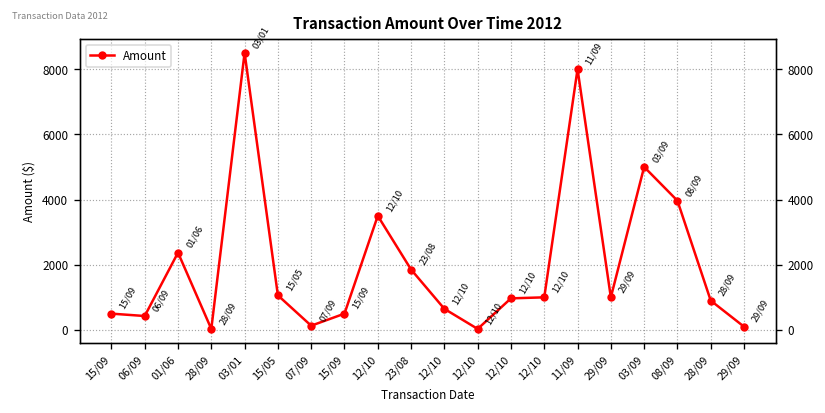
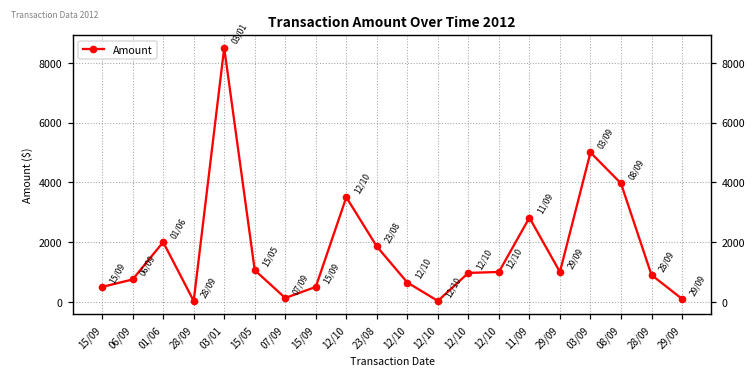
  {
-   "06/09": 400,
-   "01/06": 2400,
+   "06/09": 800,
+   "01/06": 2000,
    "07/09": 100,
-   "11/09": 8000
+   "11/09": 2800
  }
